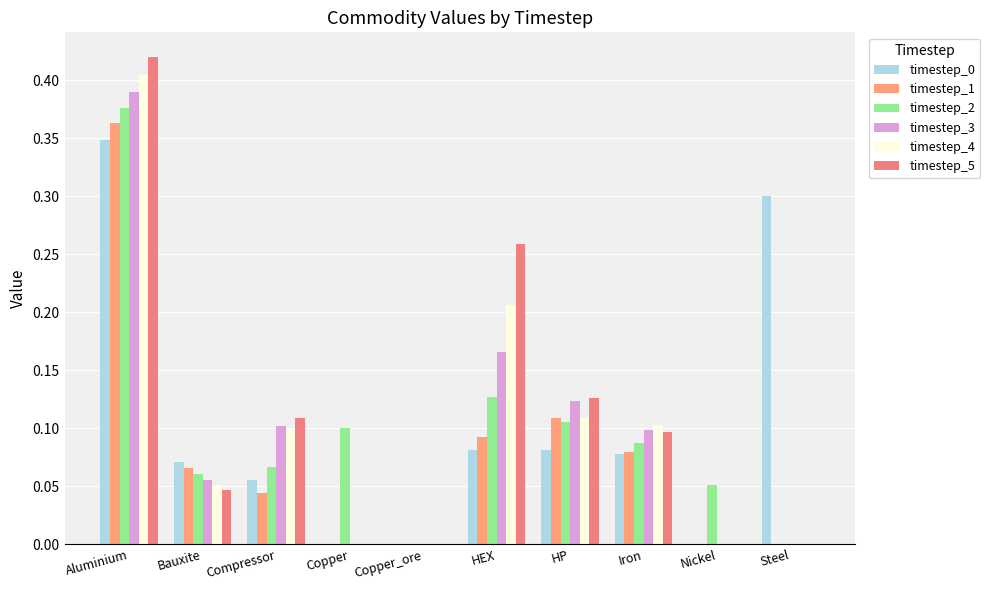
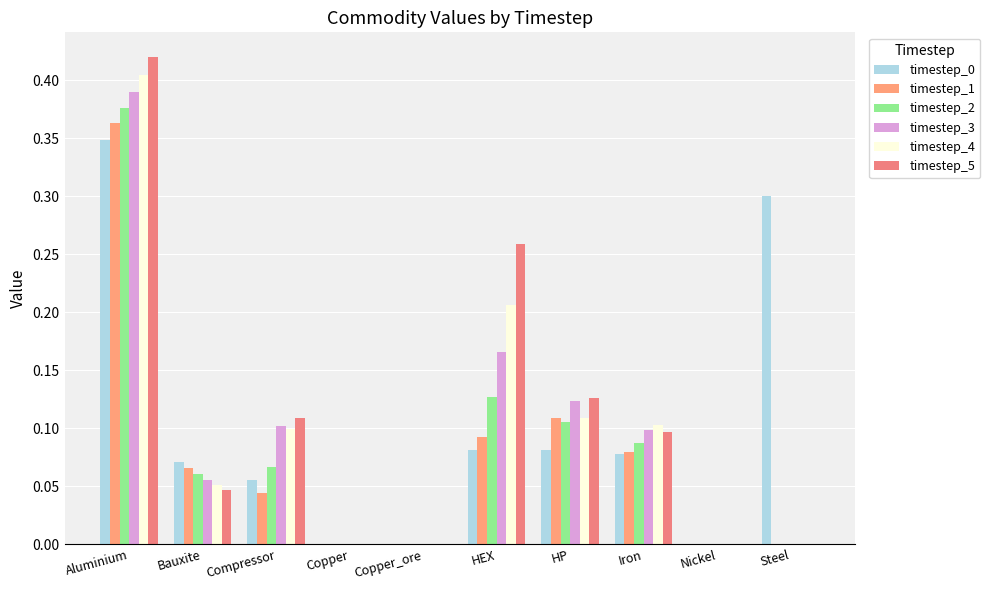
  {
    "timestep_0": {
      "Aluminium": 0.348,
      "Bauxite": 0.071,
      "Compressor": 0.056,
      "Copper": 0.000,
      "HEX": 0.081,
      "HP": 0.081,
      "Iron": 0.078,
      "Steel": 0.300
    },
    "timestep_2": {
      "Aluminium": 0.376,
      "Bauxite": 0.061,
      "Compressor": 0.066,
-     "Copper": 0.1,
+     "Copper": 0.0,
      "HEX": 0.127,
      "HP": 0.106,
      "Iron": 0.087,
-     "Nickel": 0.051,
+     "Nickel": 0.000,
      "Steel": 0.000
    },
    "timestep_3": {
      "Aluminium": 0.390,
      "Bauxite": 0.056,
      "Compressor": 0.102,
      "Copper": 0.000,
      "HEX": 0.166,
      "HP": 0.123,
      "Iron": 0.098,
      "Steel": 0.000
    },
    "timestep_4": {
      "Aluminium": 0.405,
      "Bauxite": 0.051,
      "Compressor": 0.100,
      "Copper": 0.000,
      "HEX": 0.207,
      "HP": 0.109,
      "Iron": 0.103,
      "Steel": 0.000
    }
  }
